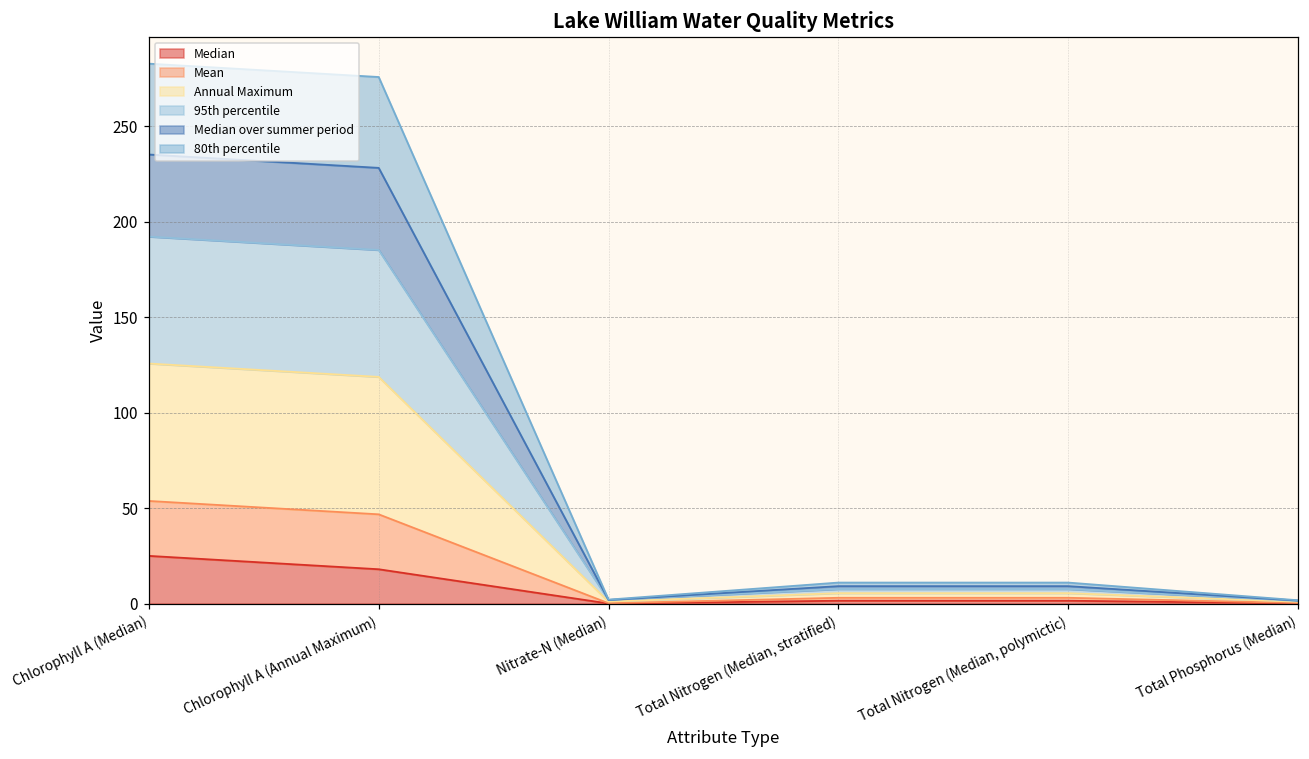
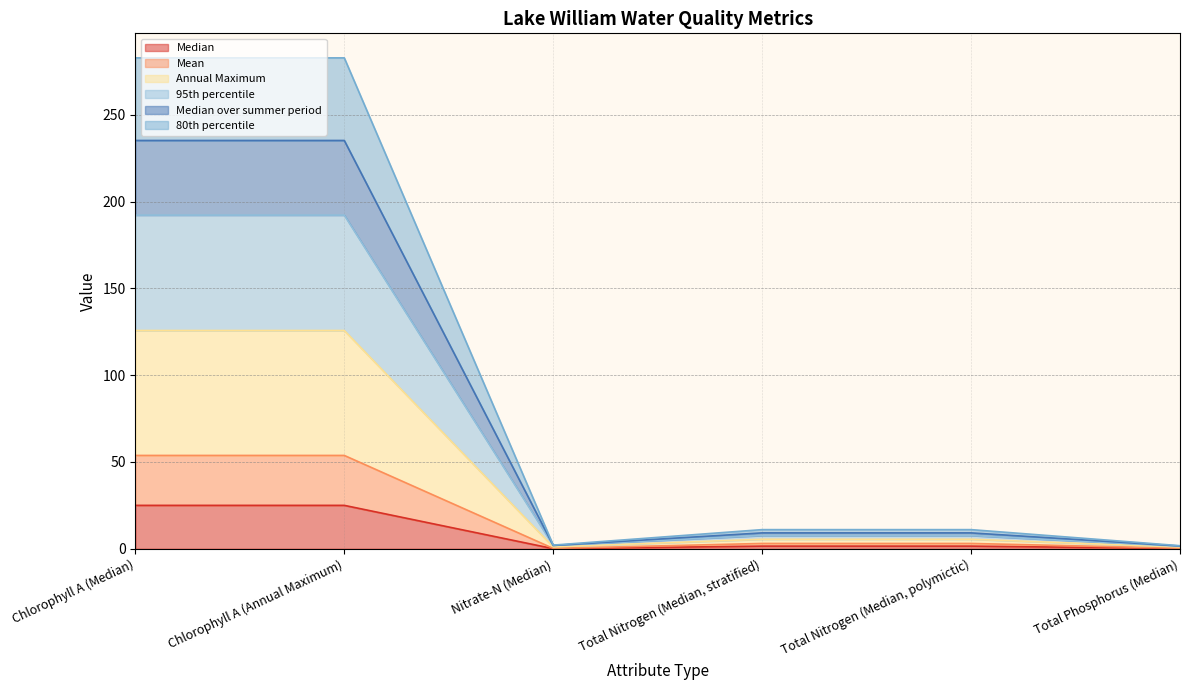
  {
    "Median": {
      "Chlorophyll A (Median)": 25,
-     "Chlorophyll A (Annual Maximum)": 18,
+     "Chlorophyll A (Annual Maximum)": 25,
      "Total Nitrogen (Median, stratified)": 2,
      "Total Nitrogen (Median, polymictic)": 2
    },
    "Mean": {
      "Chlorophyll A (Median)": 29,
      "Chlorophyll A (Annual Maximum)": 29,
      "Total Nitrogen (Median, stratified)": 2,
      "Total Nitrogen (Median, polymictic)": 2
    },
    "Annual Maximum": {
      "Chlorophyll A (Median)": 72,
      "Chlorophyll A (Annual Maximum)": 72,
      "Total Nitrogen (Median, stratified)": 2,
      "Total Nitrogen (Median, polymictic)": 2
    }
  }
